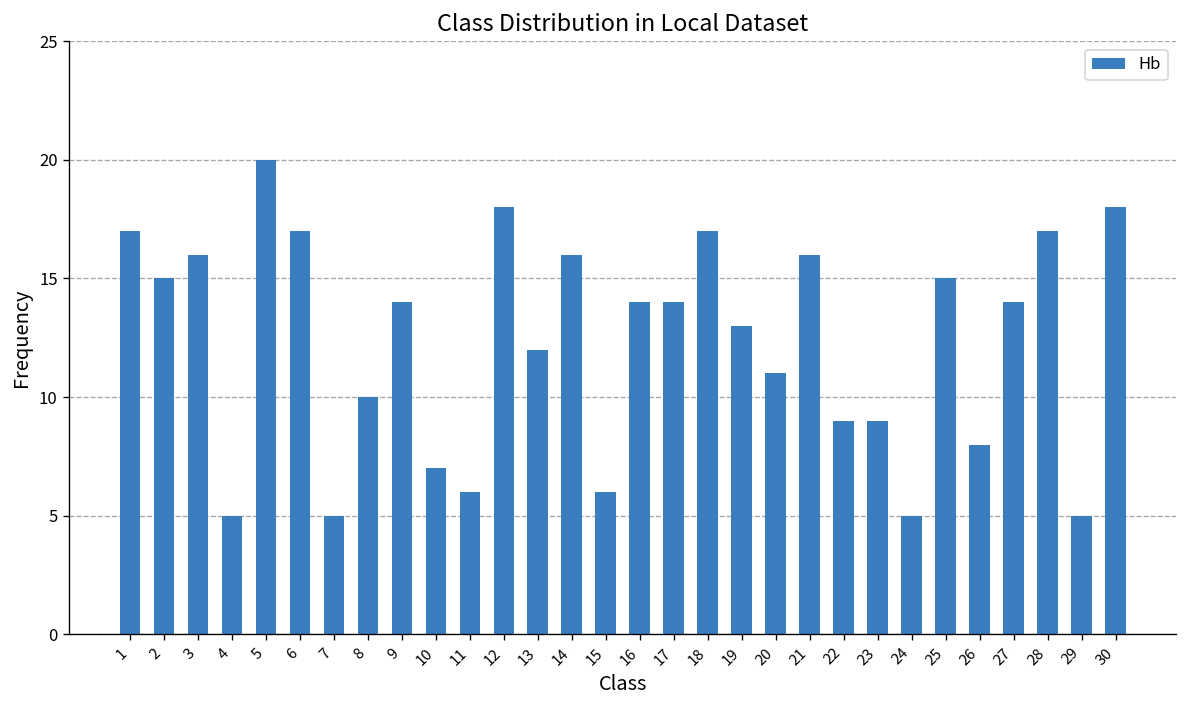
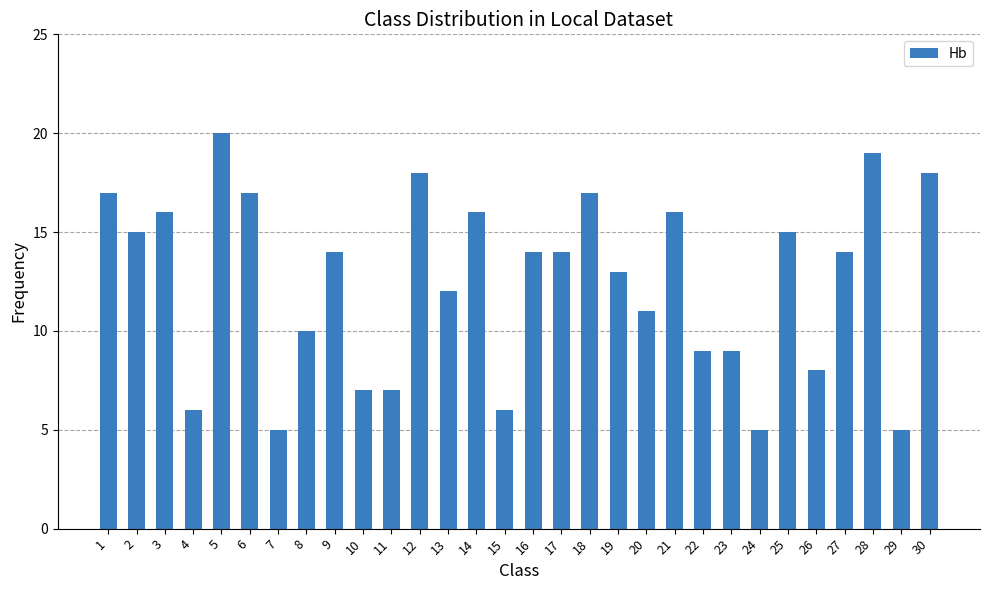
  {
    "1": 17,
    "2": 15,
    "3": 16,
-   "4": 5,
+   "4": 6,
    "5": 20,
    "6": 17,
    "7": 5,
    "8": 10,
    "9": 14,
    "10": 7,
-   "11": 6,
+   "11": 7,
    "12": 18,
    "13": 12,
    "14": 16,
    "15": 6,
    "16": 14,
    "17": 14,
    "18": 17,
    "19": 13,
    "20": 11,
    "21": 16,
    "22": 9,
    "23": 9,
    "24": 5,
    "25": 15,
    "26": 8,
    "27": 14,
-   "28": 17,
+   "28": 19,
    "29": 5,
    "30": 18
  }
